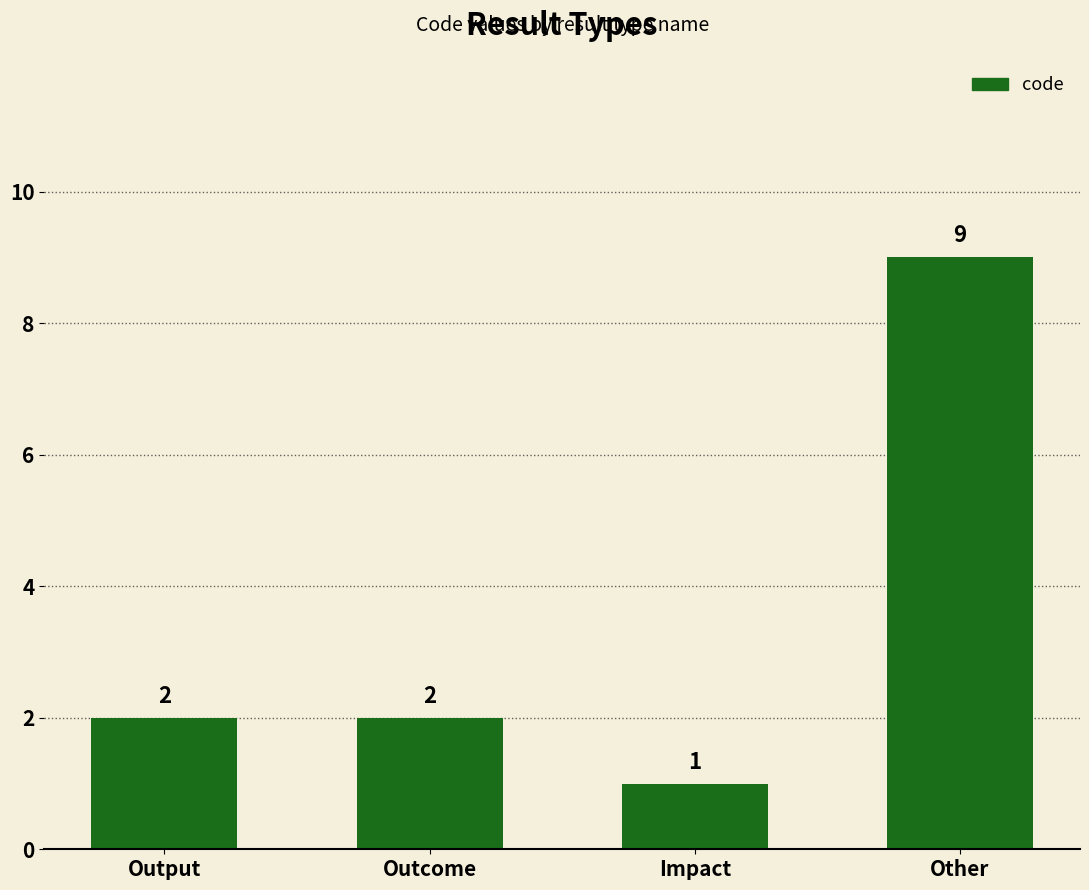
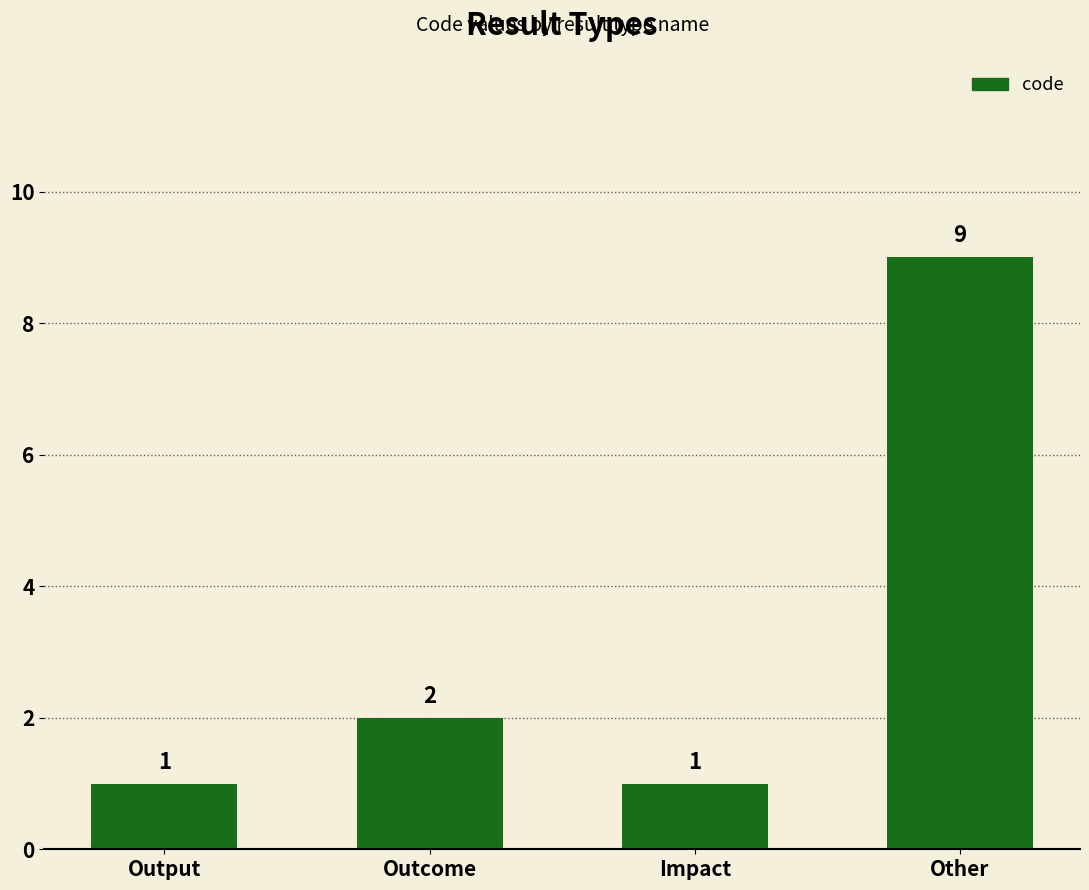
  {
-   "Output": 2,
+   "Output": 1,
    "Outcome": 2,
    "Impact": 1,
    "Other": 9
  }
